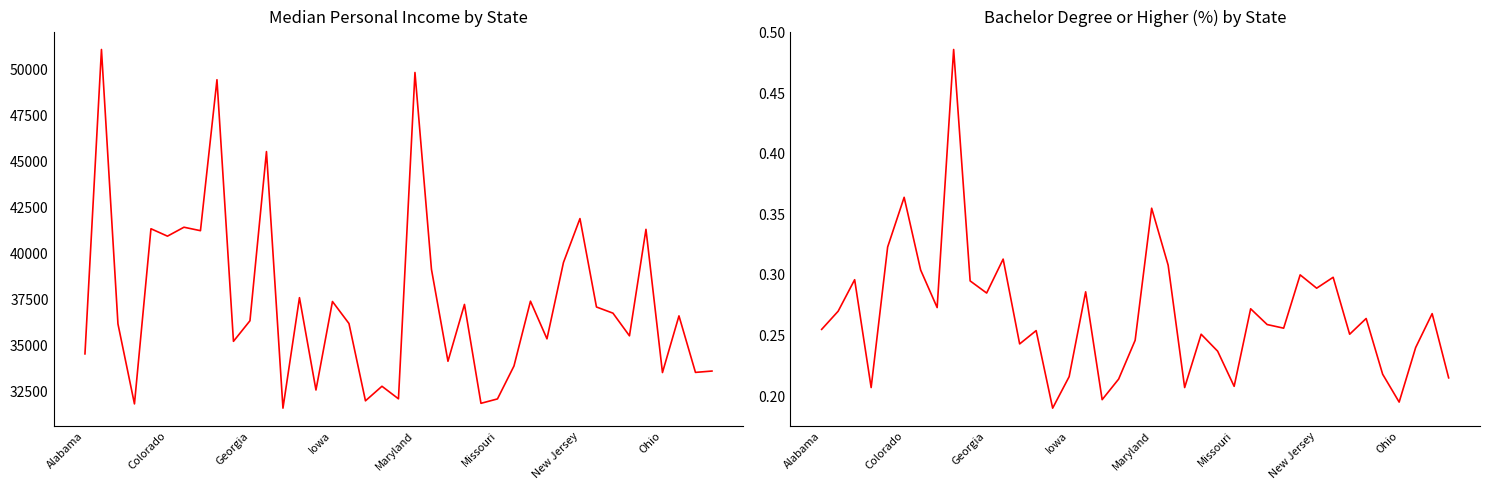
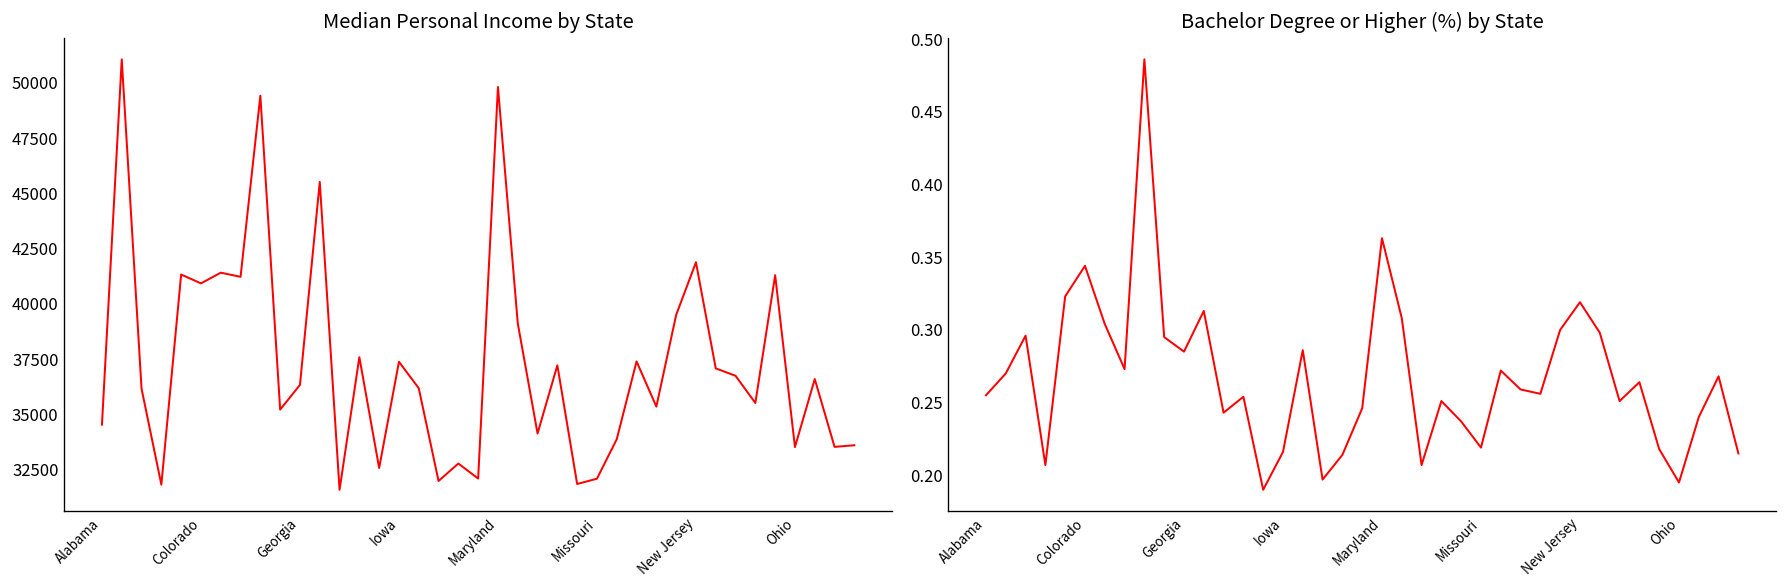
  {
    "Median Personal Income by State": {
      "Alabama": 34500,
      "Colorado": 40900,
      "Georgia": 36300,
      "Iowa": 37400,
      "Maryland": 49800,
      "Missouri": 32100,
      "New Jersey": 41900,
      "Ohio": 33500
    },
    "Bachelor Degree or Higher (%) by State": {
      "Alabama": 0.255,
-     "Colorado": 0.364,
+     "Colorado": 0.344,
      "Georgia": 0.285,
      "Iowa": 0.216,
-     "Maryland": 0.355,
-     "Missouri": 0.208,
-     "New Jersey": 0.289,
+     "Maryland": 0.363,
+     "Missouri": 0.219,
+     "New Jersey": 0.319,
      "Ohio": 0.195
    }
  }
